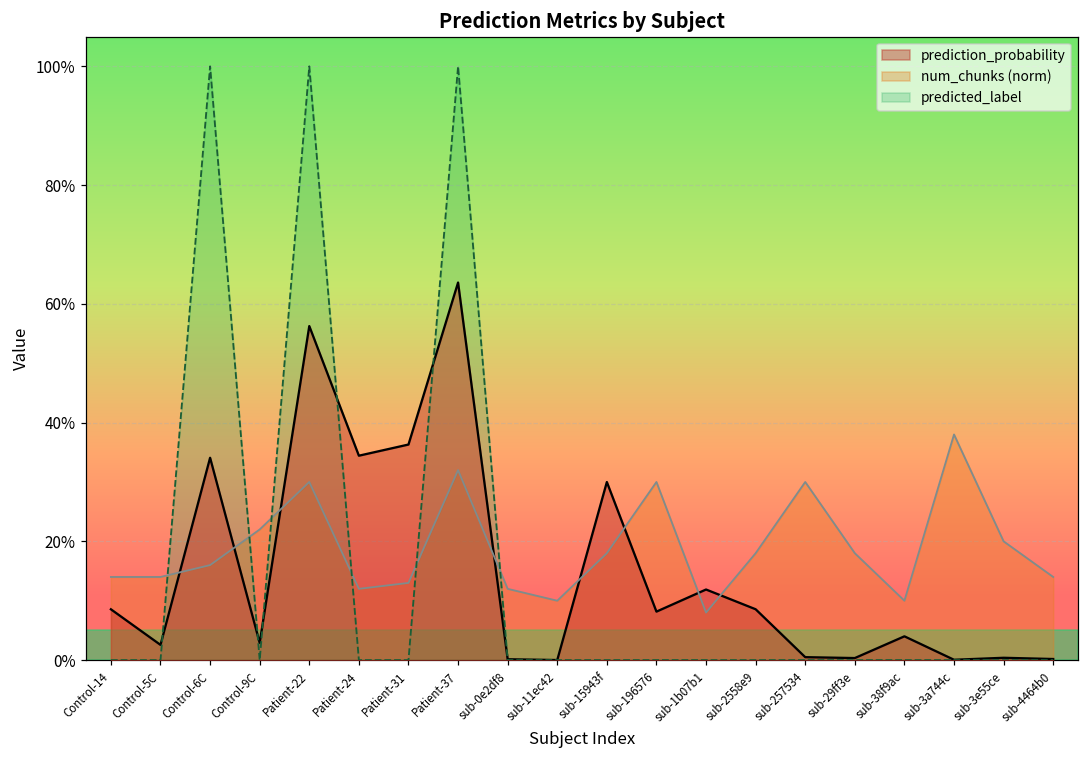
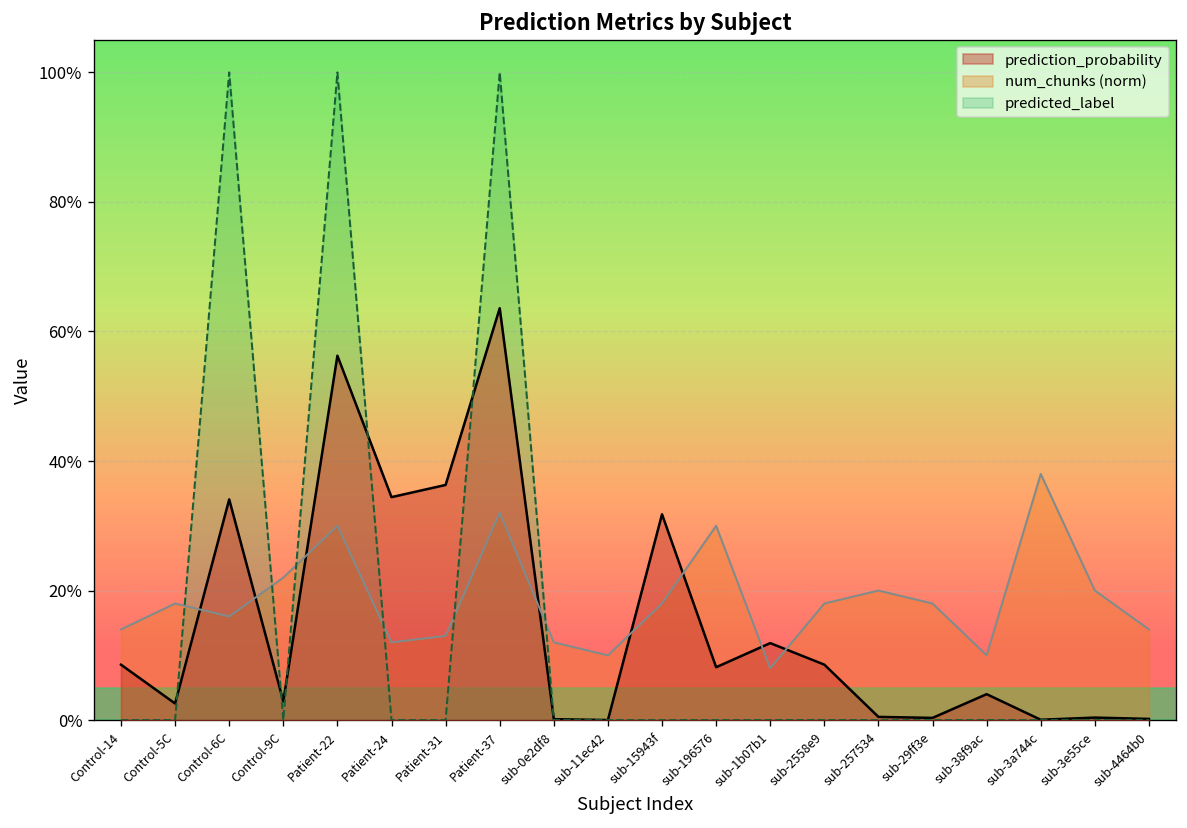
  {
    "prediction_probability": {
      "Control-14": "9%",
      "Control-6C": "34%",
      "Patient-22": "56%",
      "Patient-24": "34%",
      "Patient-31": "36%",
      "Patient-37": "64%",
-     "sub-15943f": "30%",
+     "sub-15943f": "32%",
      "sub-196576": "8%",
      "sub-1b07b1": "12%",
      "sub-2558e9": "9%"
    },
    "num_chunks (norm)": {
      "Control-14": "14%",
-     "Control-5C": "14%",
+     "Control-5C": "18%",
      "Control-6C": "16%",
      "Control-9C": "22%",
      "Patient-22": "30%",
      "Patient-24": "12%",
      "Patient-31": "13%",
      "Patient-37": "32%",
      "sub-0e2df8": "12%",
      "sub-11ec42": "10%",
      "sub-15943f": "18%",
      "sub-196576": "30%",
      "sub-1b07b1": "8%",
      "sub-2558e9": "18%",
-     "sub-257534": "30%",
+     "sub-257534": "20%",
      "sub-29ff3e": "18%",
      "sub-38f9ac": "10%",
      "sub-3a744c": "38%",
      "sub-3e55ce": "20%",
      "sub-4464b0": "14%"
    },
    "predicted_label": {
      "Control-6C": "100%",
      "Patient-22": "100%",
      "Patient-37": "100%"
    }
  }
